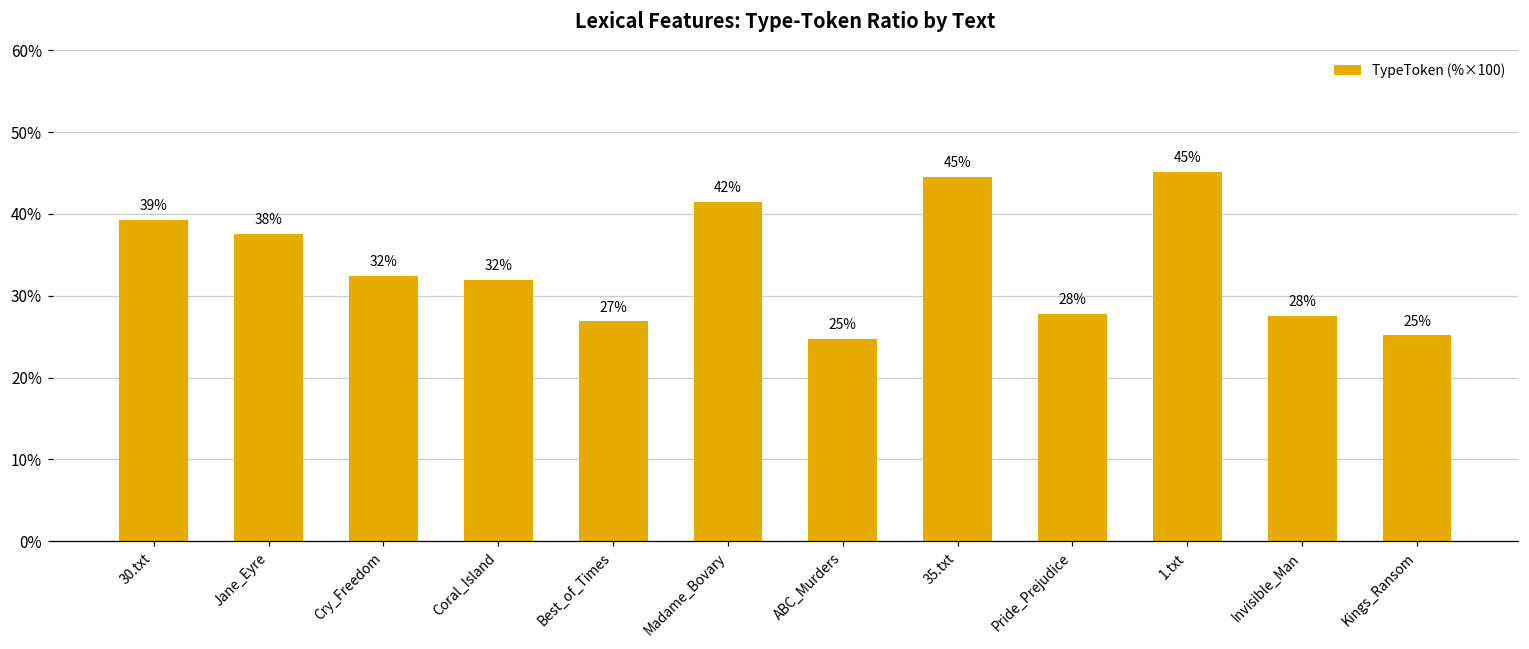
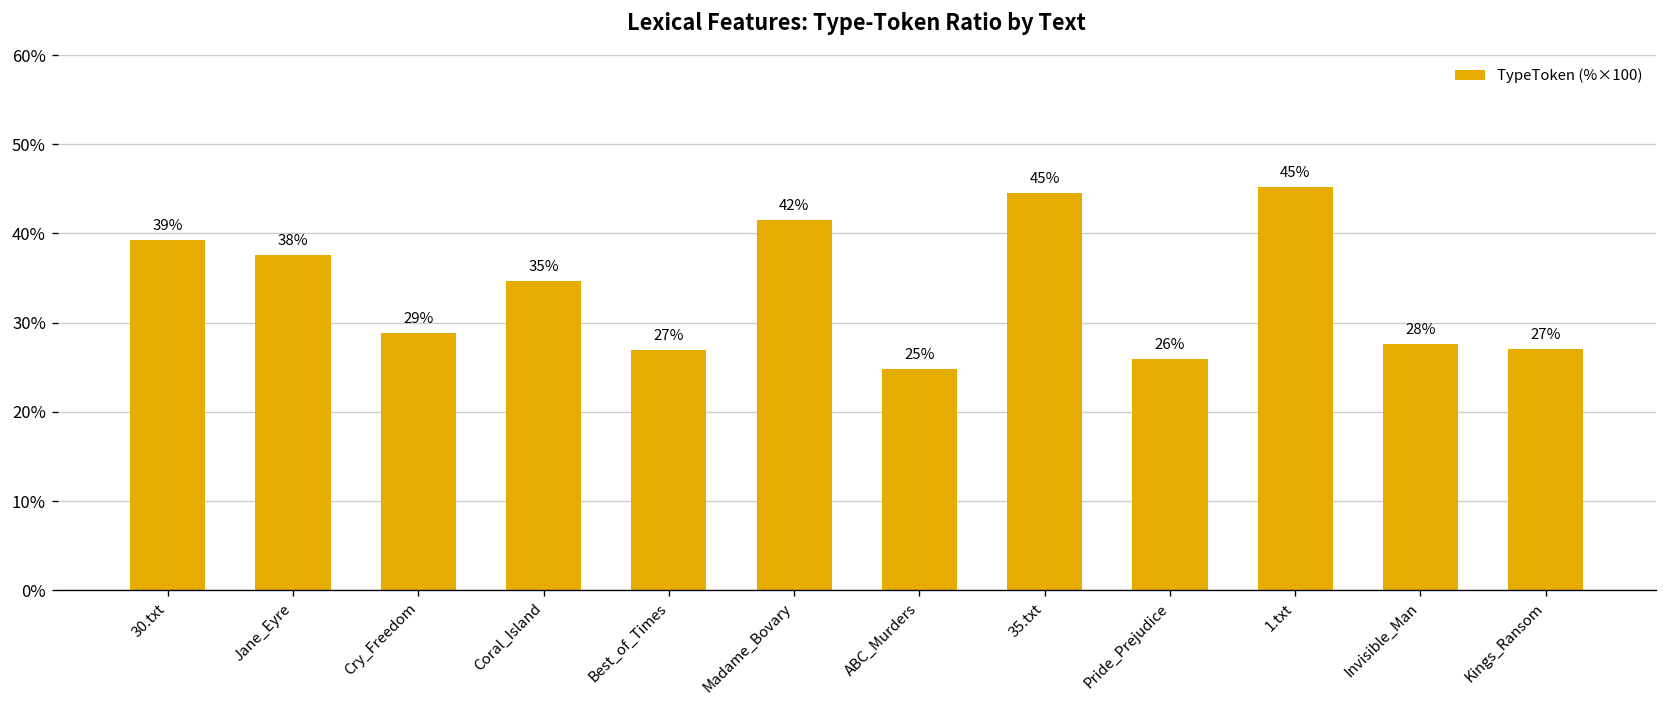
  {
    "30.txt": "39%",
    "Jane_Eyre": "38%",
-   "Cry_Freedom": "32%",
-   "Coral_Island": "32%",
+   "Cry_Freedom": "29%",
+   "Coral_Island": "35%",
    "Best_of_Times": "27%",
    "Madame_Bovary": "42%",
    "ABC_Murders": "25%",
    "35.txt": "45%",
-   "Pride_Prejudice": "28%",
+   "Pride_Prejudice": "26%",
    "1.txt": "45%",
    "Invisible_Man": "28%",
-   "Kings_Ransom": "25%"
+   "Kings_Ransom": "27%"
  }
